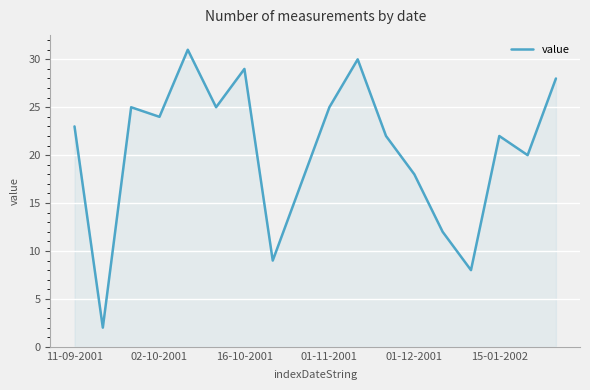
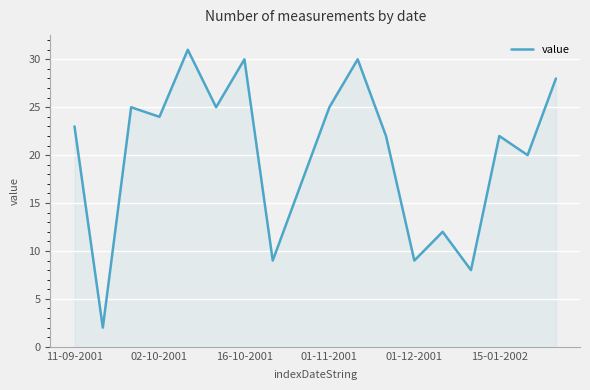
  {
    "11-09-2001": 23,
    "02-10-2001": 24,
-   "16-10-2001": 29,
+   "16-10-2001": 30,
    "01-11-2001": 25,
-   "01-12-2001": 18,
+   "01-12-2001": 9,
    "15-01-2002": 22
  }
